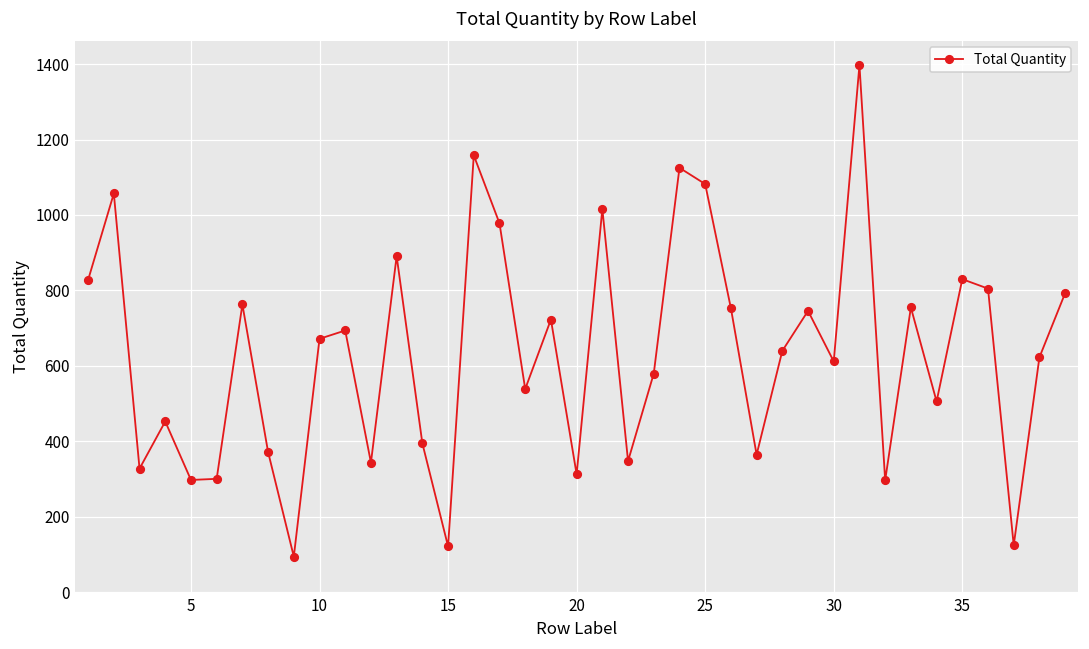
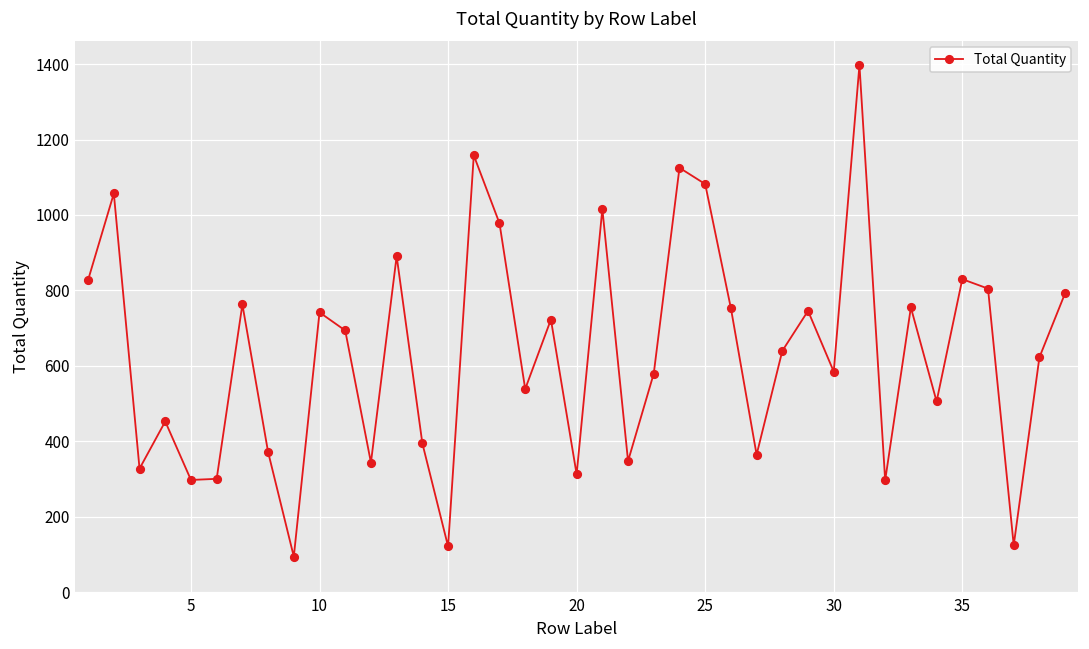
  {
    "5": 300,
-   "10": 670,
+   "10": 740,
    "15": 120,
    "20": 310,
    "25": 1080,
-   "30": 610,
+   "30": 590,
    "35": 830
  }
